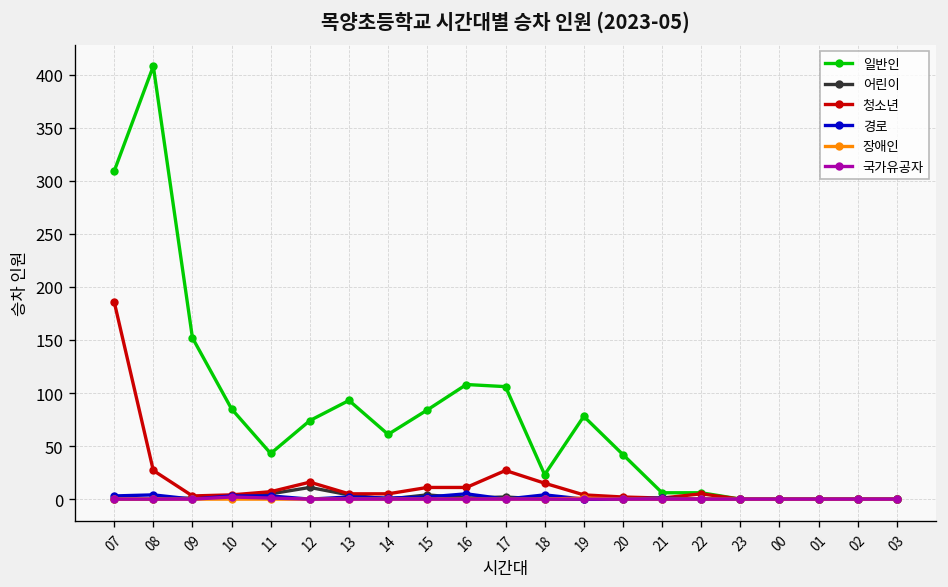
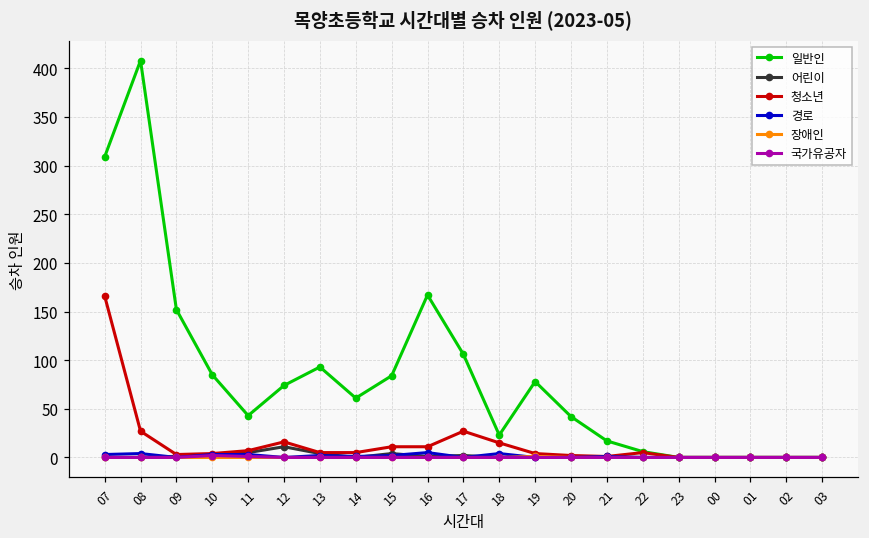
  {
    "일반인": {
      "07": 310,
      "08": 410,
      "09": 150,
      "10": 90,
      "11": 40,
      "12": 70,
      "13": 90,
      "14": 60,
      "15": 80,
-     "16": 110,
+     "16": 170,
      "17": 110,
      "18": 20,
      "19": 80,
      "20": 40,
-     "21": 10
+     "21": 20
    },
    "어린이": {
      "12": 10
    },
    "청소년": {
-     "07": 190,
+     "07": 170,
      "08": 30,
      "12": 20,
      "14": 10,
      "15": 10,
      "16": 10,
      "17": 30,
      "18": 20,
      "19": 0
    },
    "경로": {
      "07": 0,
      "08": 0,
      "16": 10,
      "18": 0
    }
  }
